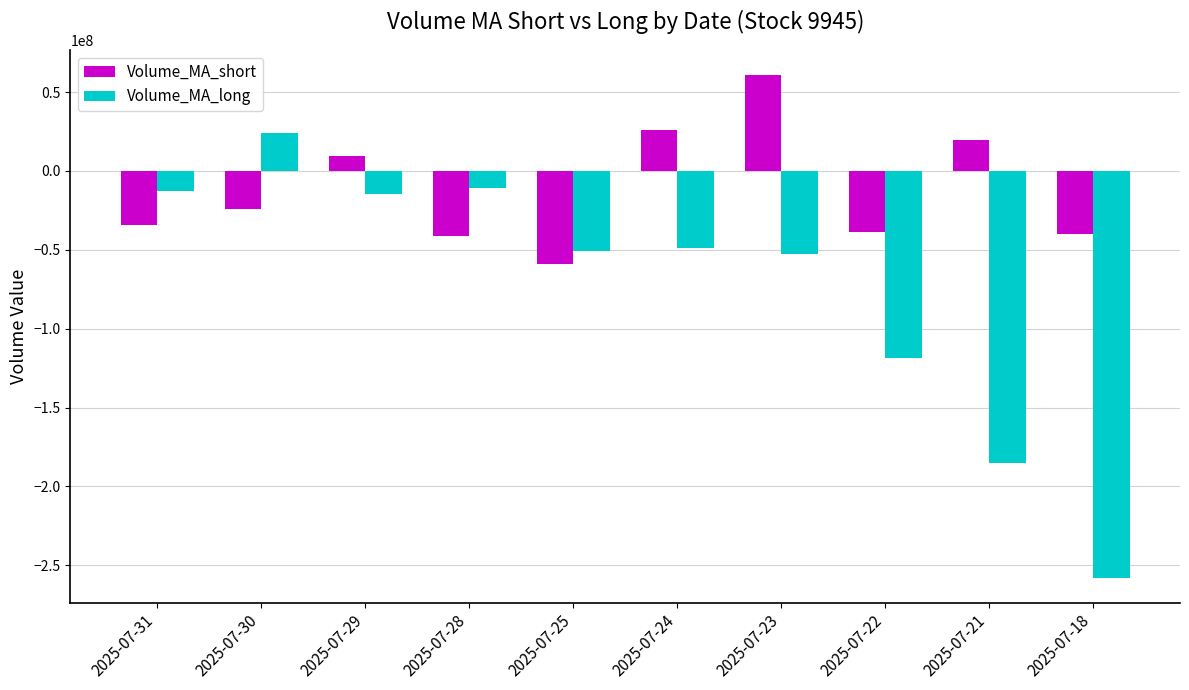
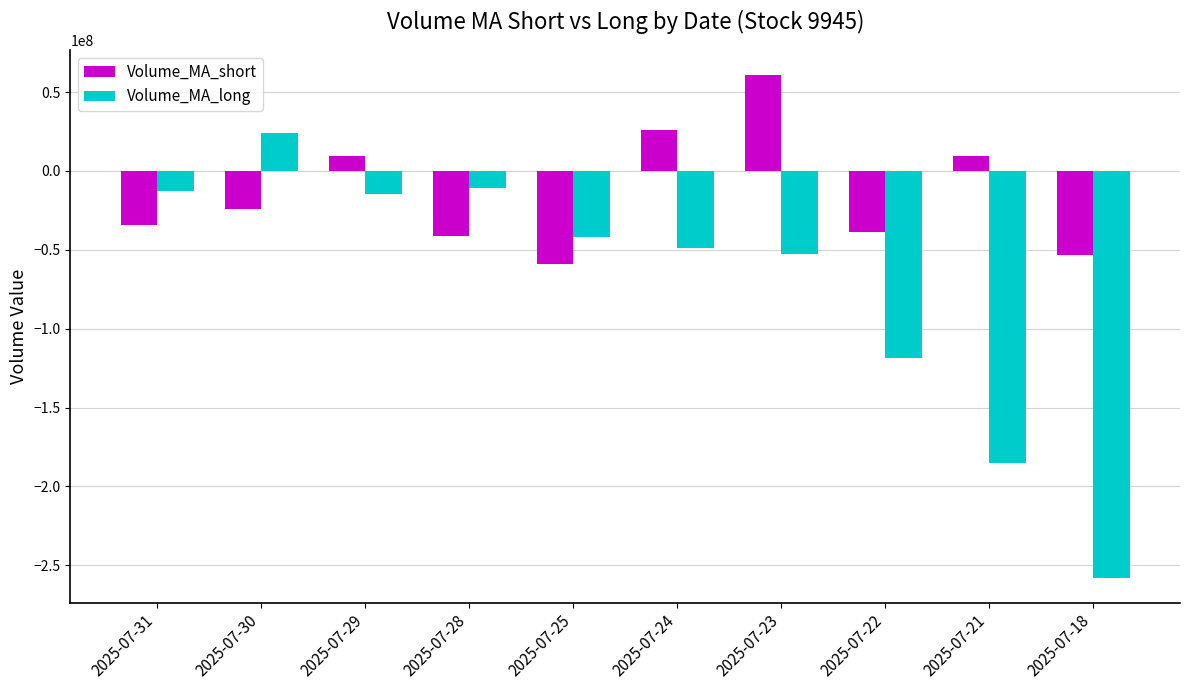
  {
    "Volume_MA_short": {
      "2025-07-31": -34000000,
      "2025-07-30": -24000000,
      "2025-07-29": 9000000,
      "2025-07-28": -41000000,
      "2025-07-25": -59000000,
      "2025-07-24": 26000000,
      "2025-07-23": 61000000,
      "2025-07-22": -39000000,
-     "2025-07-21": 20000000,
-     "2025-07-18": -40000000
+     "2025-07-21": 9000000,
+     "2025-07-18": -54000000
    },
    "Volume_MA_long": {
      "2025-07-31": -13000000,
      "2025-07-30": 24000000,
      "2025-07-29": -15000000,
      "2025-07-28": -11000000,
-     "2025-07-25": -50000000,
+     "2025-07-25": -42000000,
      "2025-07-24": -49000000,
      "2025-07-23": -53000000,
      "2025-07-22": -119000000,
      "2025-07-21": -185000000,
      "2025-07-18": -258000000
    }
  }
